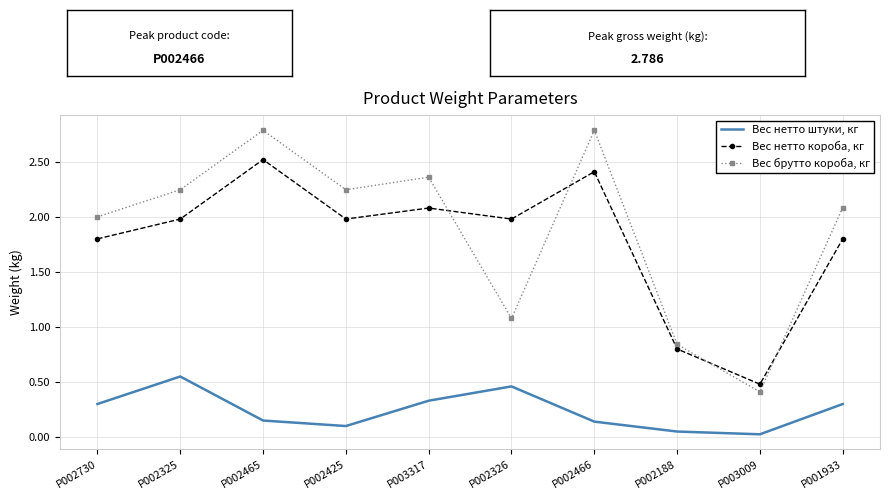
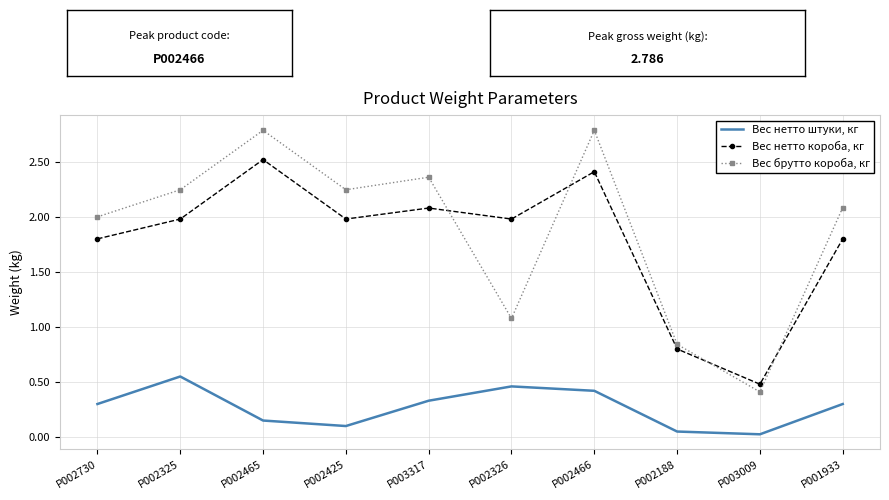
  {
    "Вес нетто штуки, кг": {
      "P002730": 0.30,
      "P002325": 0.55,
      "P002465": 0.15,
      "P002425": 0.10,
      "P003317": 0.33,
      "P002326": 0.46,
-     "P002466": 0.14,
+     "P002466": 0.42,
      "P002188": 0.05,
      "P003009": 0.03,
      "P001933": 0.30
    },
    "Вес нетто короба, кг": {
      "P002730": 1.80,
      "P002325": 1.98,
      "P002465": 2.52,
      "P002425": 1.98,
      "P003317": 2.08,
      "P002326": 1.98,
      "P002466": 2.41,
      "P002188": 0.80,
      "P003009": 0.48,
      "P001933": 1.80
    },
    "Вес брутто короба, кг": {
      "P002730": 2.00,
      "P002325": 2.25,
      "P002465": 2.79,
      "P002425": 2.25,
      "P003317": 2.36,
      "P002326": 1.08,
      "P002466": 2.79,
      "P002188": 0.84,
      "P003009": 0.41,
      "P001933": 2.08
    }
  }
